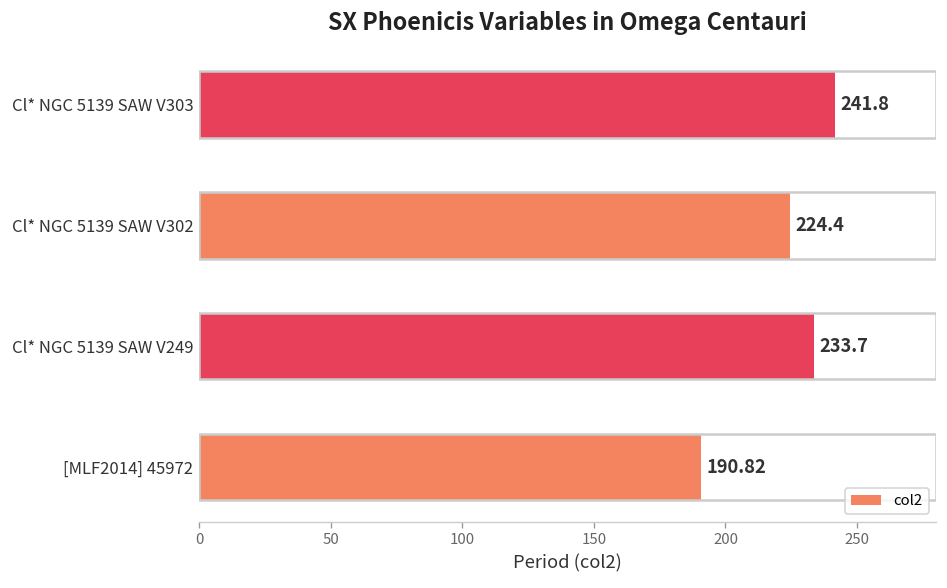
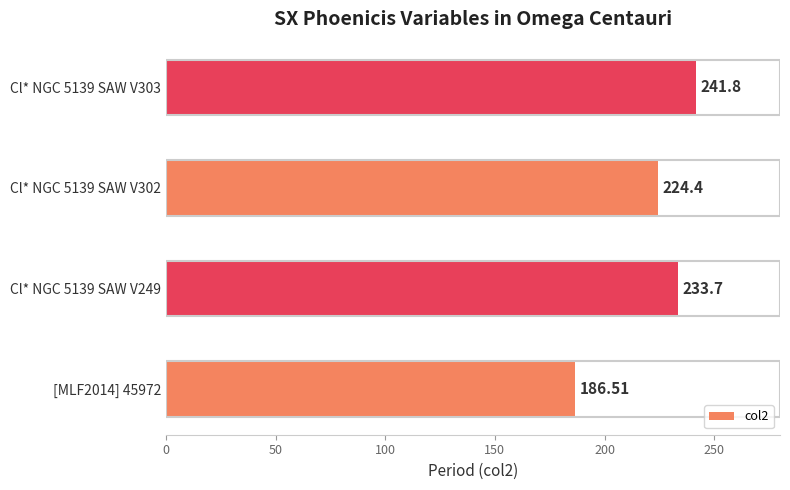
  {
    "Cl* NGC 5139 SAW V303": 241.8,
    "Cl* NGC 5139 SAW V302": 224.4,
    "Cl* NGC 5139 SAW V249": 233.7,
-   "[MLF2014] 45972": 190.82
+   "[MLF2014] 45972": 186.51
  }
